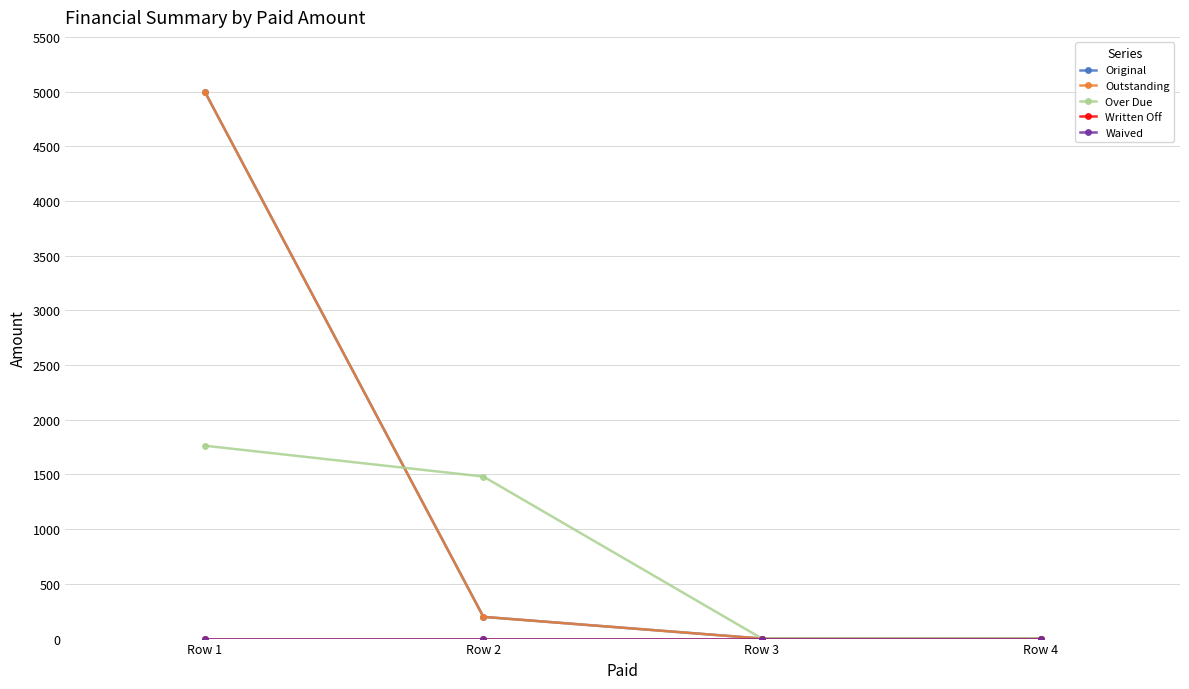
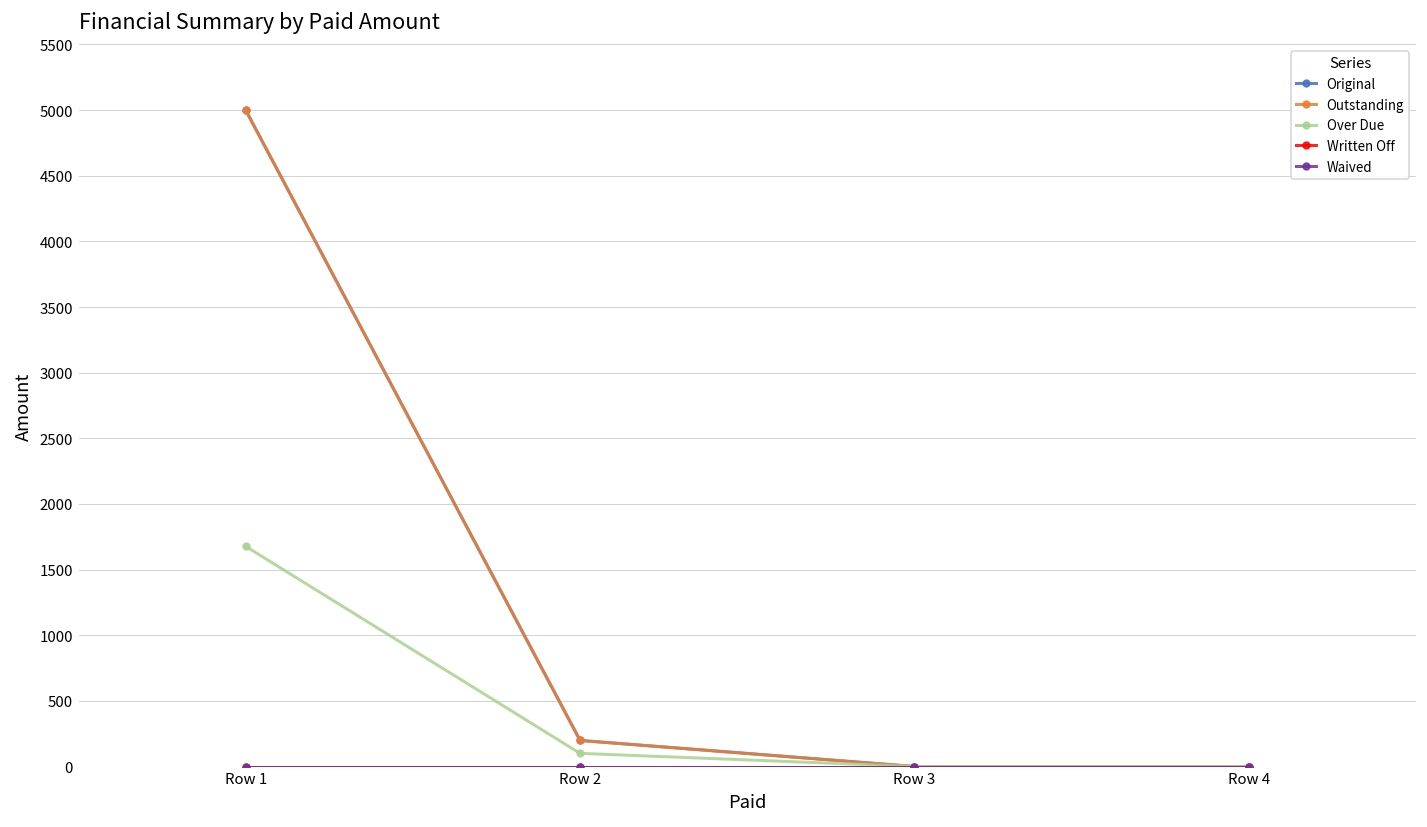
  {
    "Outstanding": {
      "Row 1": 5000,
      "Row 2": 200
    },
    "Over Due": {
-     "Row 1": 1760,
-     "Row 2": 1480
+     "Row 1": 1680,
+     "Row 2": 100
    },
    "Waived": {
      "Row 1": 0,
      "Row 2": 0
    }
  }
